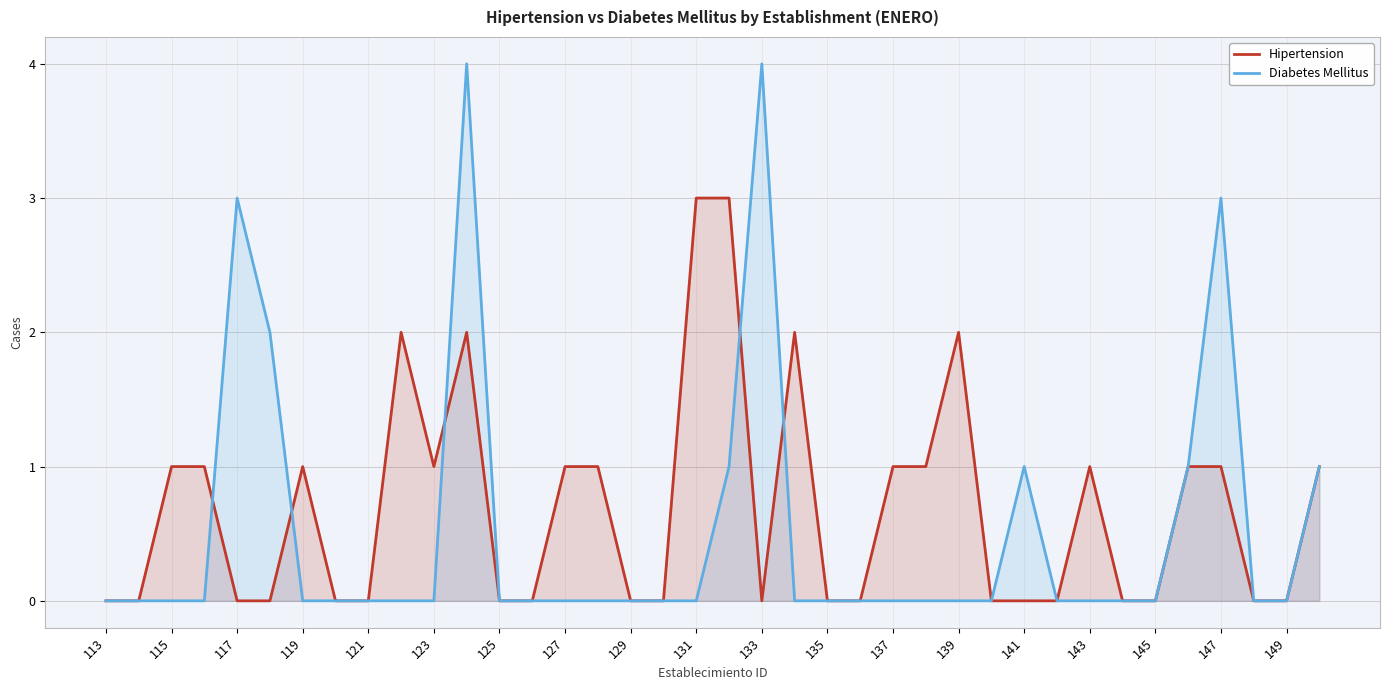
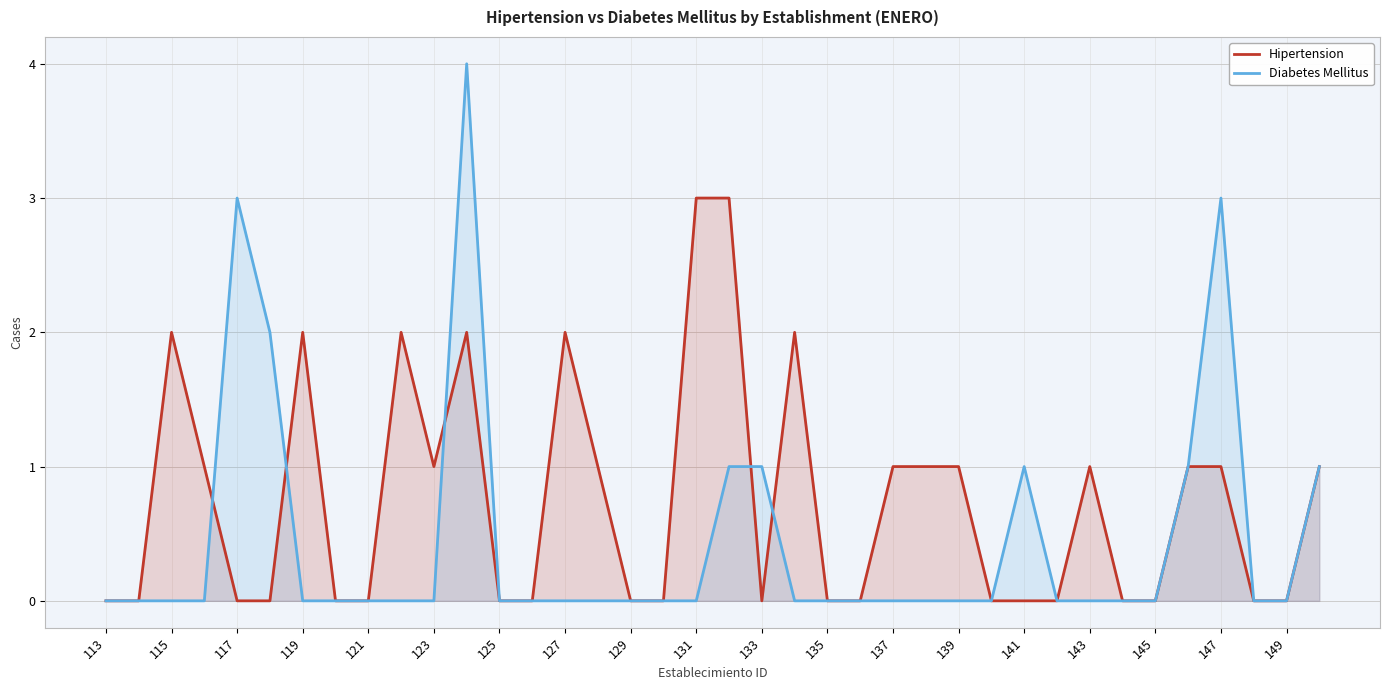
  {
    "Hipertension": {
-     "115": 1,
+     "115": 2,
      "117": 0,
-     "119": 1,
+     "119": 2,
      "123": 1,
-     "127": 1,
+     "127": 2,
      "131": 3,
      "133": 0,
      "137": 1,
-     "139": 2,
+     "139": 1,
      "141": 0,
      "143": 1,
      "147": 1
    },
    "Diabetes Mellitus": {
      "115": 0,
      "117": 3,
      "119": 0,
      "123": 0,
      "127": 0,
      "131": 0,
-     "133": 4,
+     "133": 1,
      "137": 0,
      "139": 0,
      "141": 1,
      "143": 0,
      "147": 3
    }
  }
